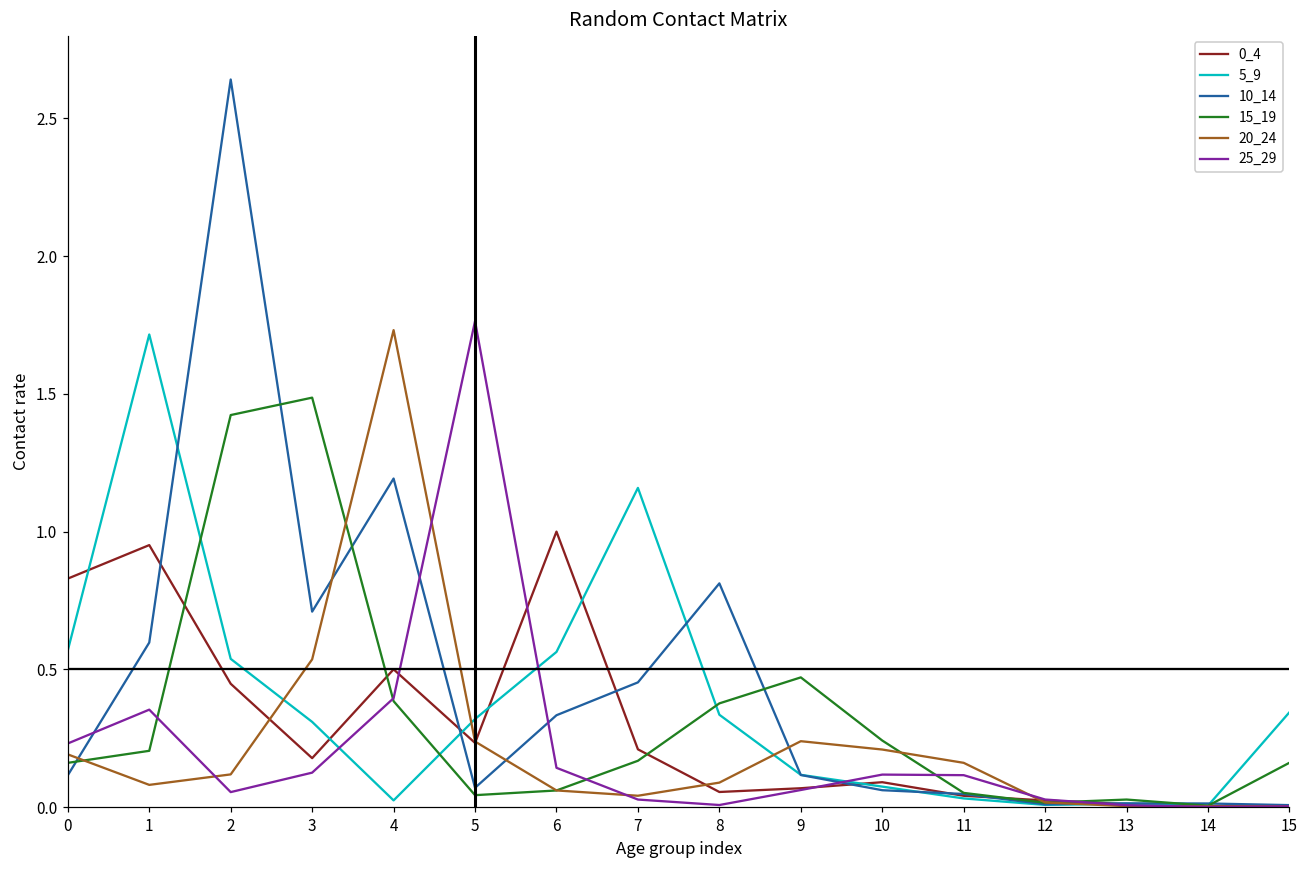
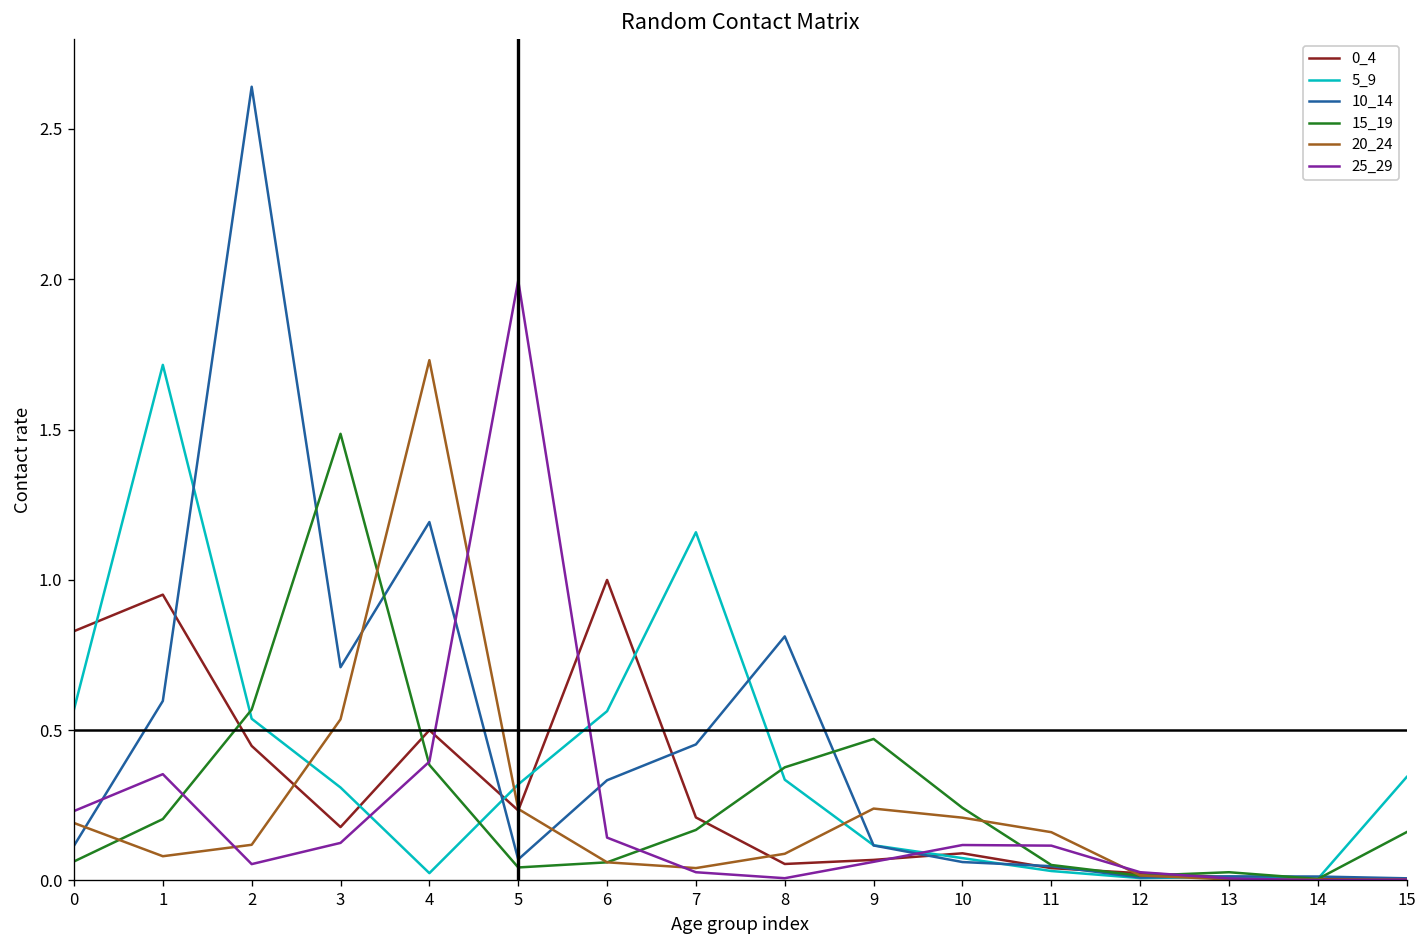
  {
    "0_4": {
      "0": 0.83,
      "1": 0.95,
      "2": 0.45,
      "3": 0.18,
      "4": 0.50,
      "6": 1.00,
      "7": 0.21,
      "8": 0.05,
      "10": 0.09
    },
    "5_9": {
      "0": 0.57,
      "1": 1.72,
      "2": 0.54,
      "3": 0.31,
      "4": 0.02,
      "5": 0.32,
      "6": 0.56,
      "7": 1.16,
      "8": 0.34,
      "10": 0.07,
      "15": 0.34
    },
    "10_14": {
      "0": 0.12,
      "1": 0.60,
      "2": 2.64,
      "3": 0.71,
      "4": 1.19,
      "5": 0.07,
      "6": 0.33,
      "7": 0.45,
      "8": 0.81,
      "10": 0.06
    },
    "15_19": {
-     "0": 0.16,
+     "0": 0.06,
      "1": 0.20,
-     "2": 1.42,
+     "2": 0.57,
      "3": 1.49,
      "4": 0.38,
      "5": 0.04,
      "7": 0.17,
      "8": 0.38,
      "9": 0.47,
      "10": 0.24,
      "13": 0.03,
      "15": 0.16
    },
    "20_24": {
      "0": 0.19,
      "1": 0.08,
      "2": 0.12,
      "3": 0.54,
      "4": 1.73,
      "7": 0.04,
      "8": 0.09,
      "9": 0.24,
      "10": 0.21,
      "11": 0.16
    },
    "25_29": {
      "0": 0.23,
      "1": 0.35,
      "2": 0.05,
      "3": 0.12,
      "4": 0.40,
-     "5": 1.76,
+     "5": 2.00,
      "6": 0.14,
      "7": 0.03,
      "8": 0.01,
      "10": 0.12,
      "11": 0.12
    }
  }
